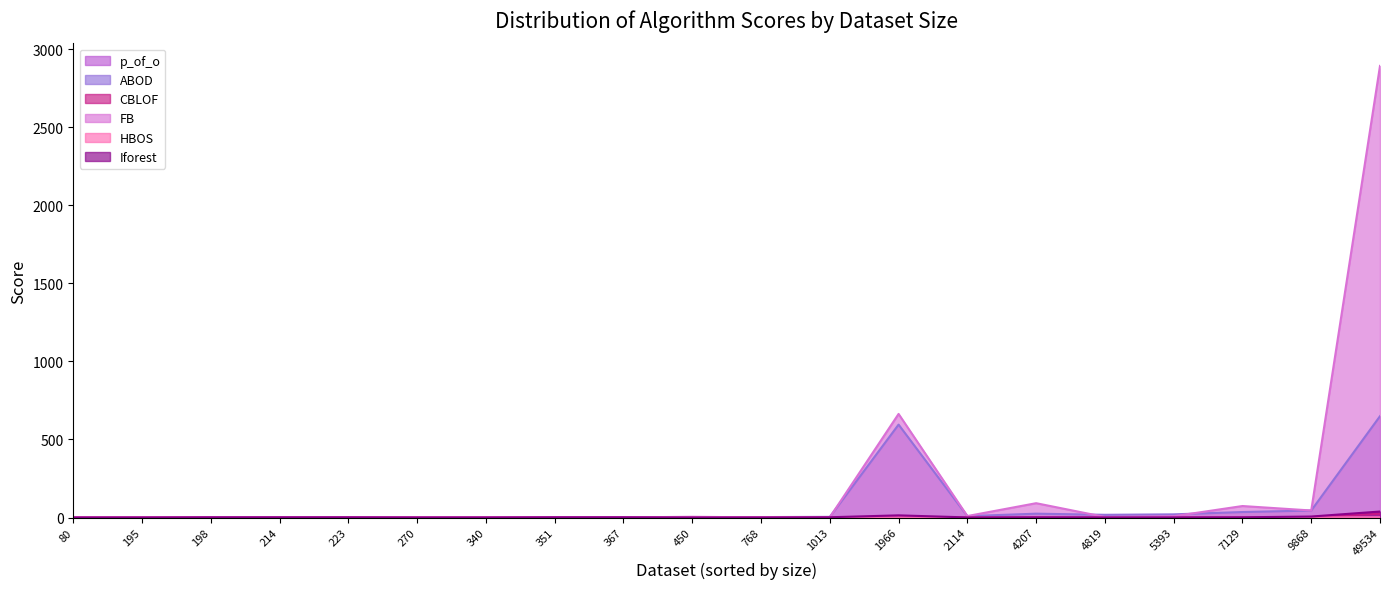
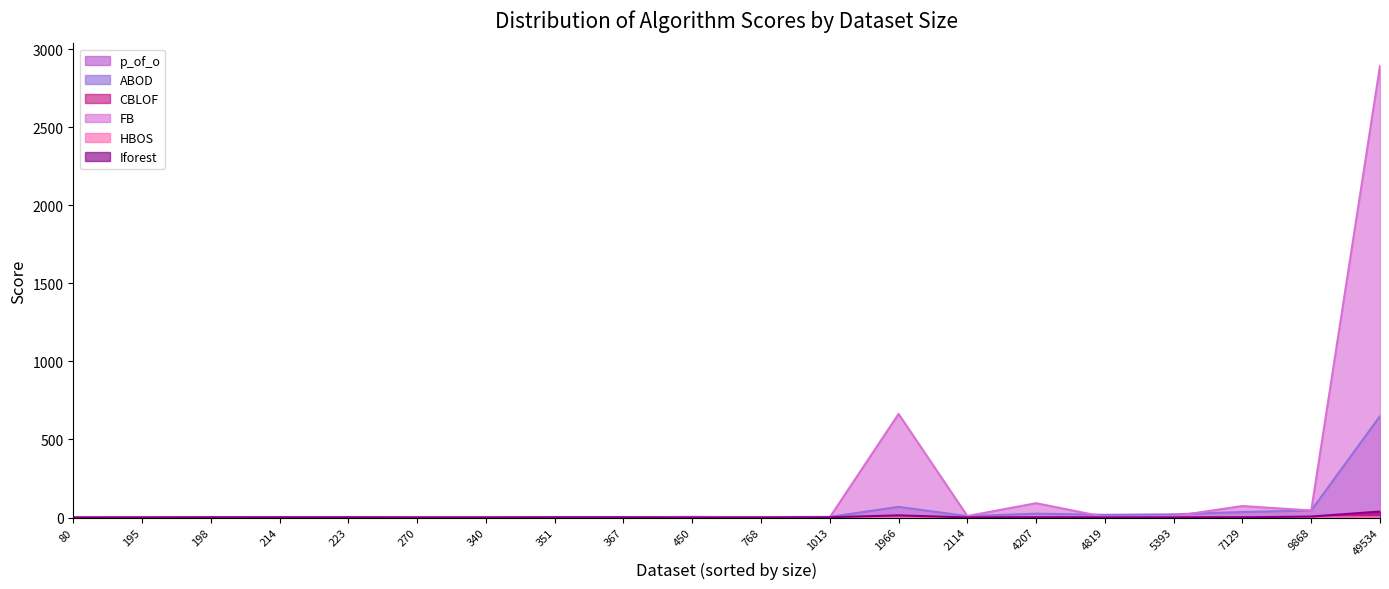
  {
    "ABOD": {
-     "1966": 600,
+     "1966": 70,
      "4207": 20,
      "7129": 40,
      "49534": 650
    }
  }
